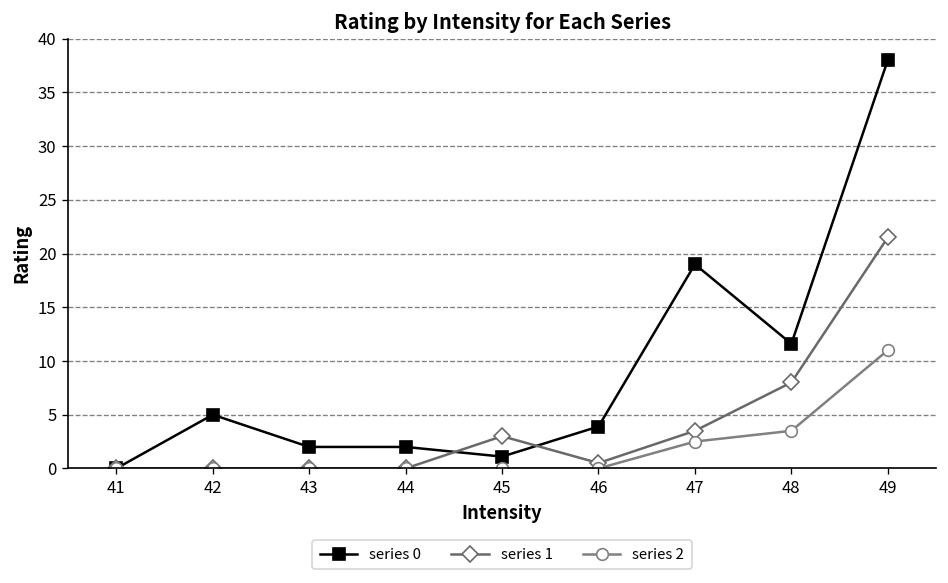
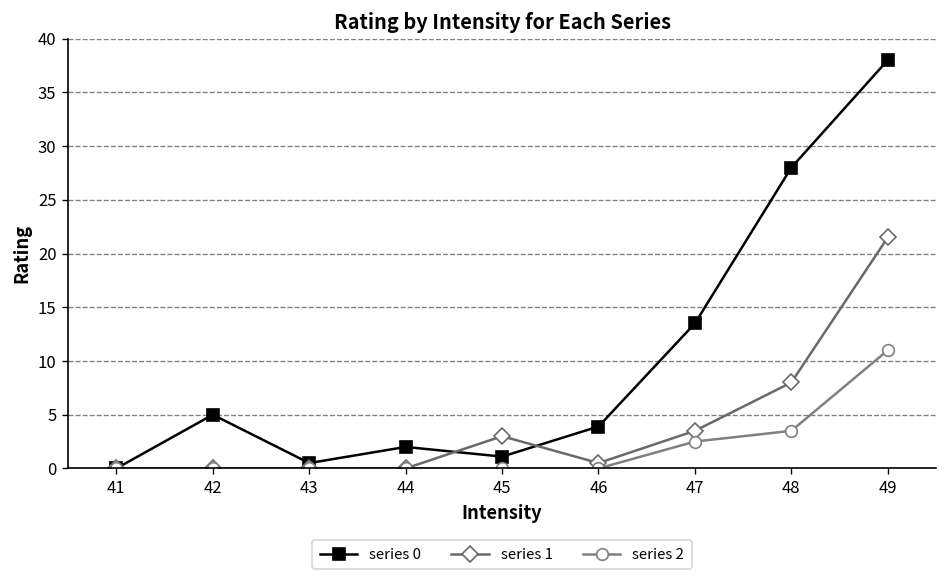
  {
    "series 0": {
      "42": 5,
-     "43": 2,
+     "43": 1,
      "44": 2,
      "45": 1,
      "46": 4,
-     "47": 19,
-     "48": 12,
+     "47": 14,
+     "48": 28,
      "49": 38
    }
  }
